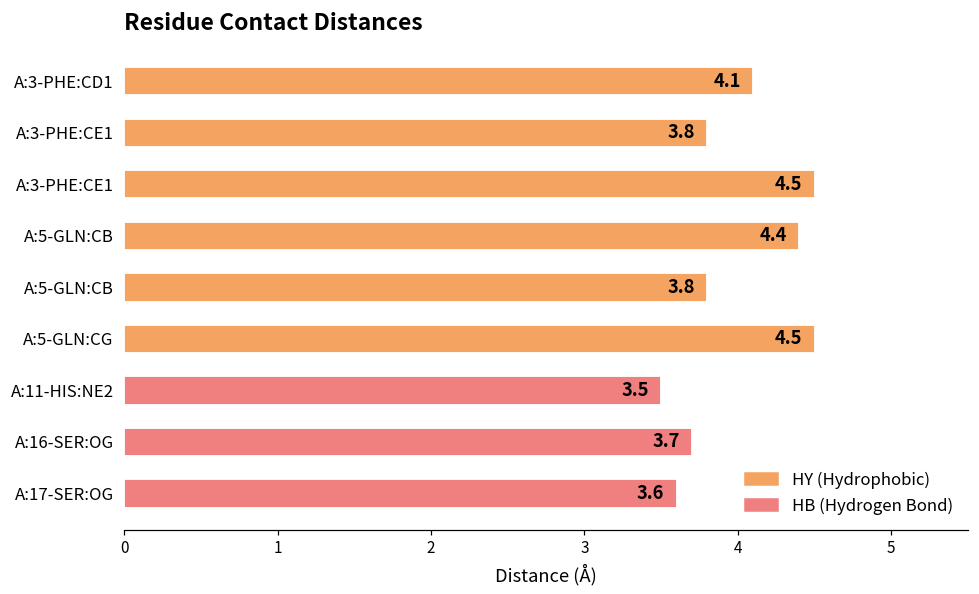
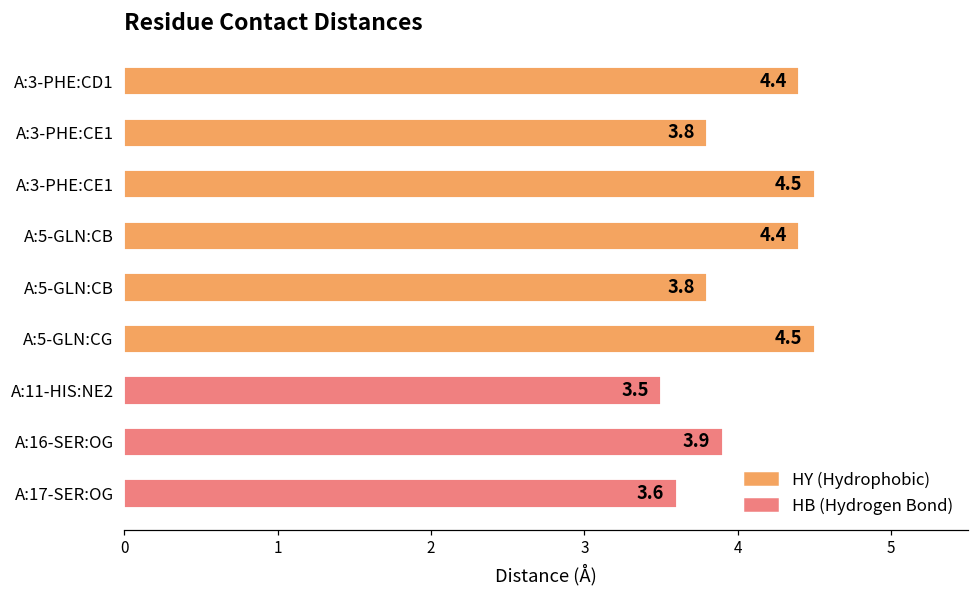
  {
-   "A:3-PHE:CD1": 4.1,
+   "A:3-PHE:CD1": 4.4,
    "A:5-GLN:CG": 4.5,
    "A:11-HIS:NE2": 3.5,
-   "A:16-SER:OG": 3.7,
+   "A:16-SER:OG": 3.9,
    "A:17-SER:OG": 3.6
  }
